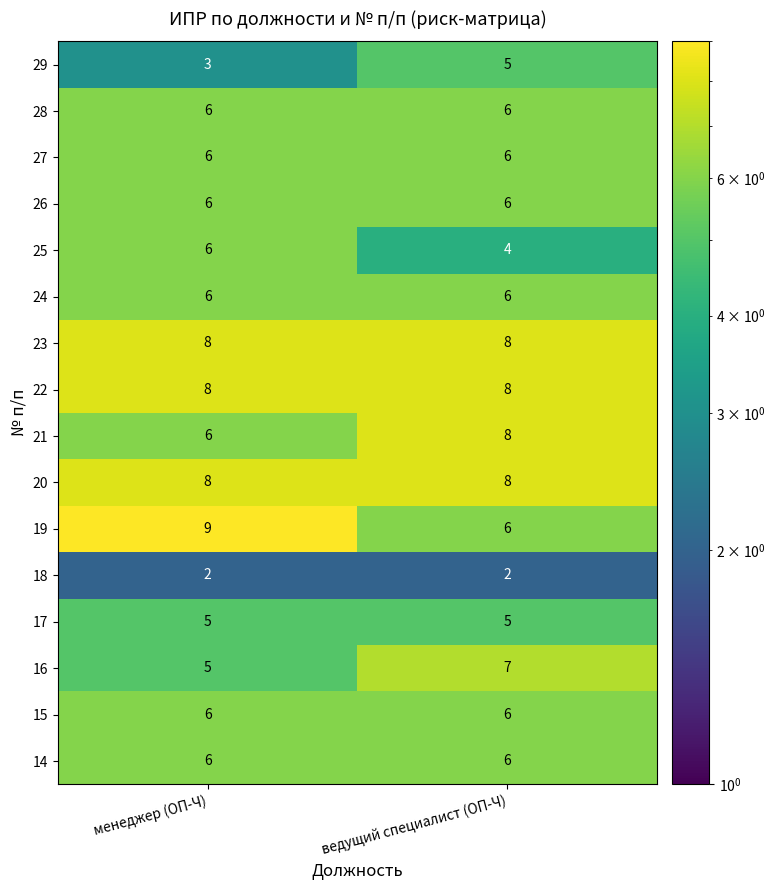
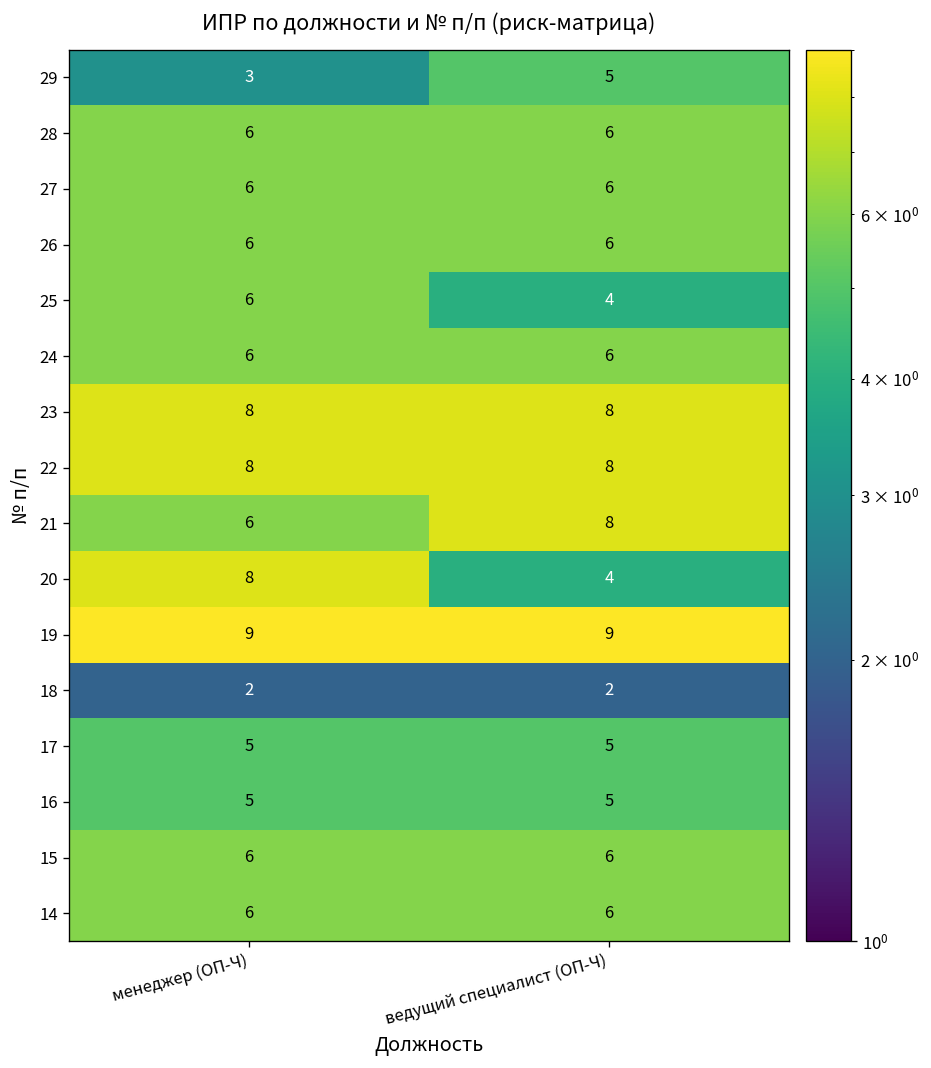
  {
    "29": {
      "менеджер (ОП-Ч)": 3,
      "ведущий специалист (ОП-Ч)": 5
    },
    "28": {
      "менеджер (ОП-Ч)": 6,
      "ведущий специалист (ОП-Ч)": 6
    },
    "27": {
      "менеджер (ОП-Ч)": 6,
      "ведущий специалист (ОП-Ч)": 6
    },
    "26": {
      "менеджер (ОП-Ч)": 6,
      "ведущий специалист (ОП-Ч)": 6
    },
    "25": {
      "менеджер (ОП-Ч)": 6,
      "ведущий специалист (ОП-Ч)": 4
    },
    "24": {
      "менеджер (ОП-Ч)": 6,
      "ведущий специалист (ОП-Ч)": 6
    },
    "23": {
      "менеджер (ОП-Ч)": 8,
      "ведущий специалист (ОП-Ч)": 8
    },
    "22": {
      "менеджер (ОП-Ч)": 8,
      "ведущий специалист (ОП-Ч)": 8
    },
    "21": {
      "менеджер (ОП-Ч)": 6,
      "ведущий специалист (ОП-Ч)": 8
    },
    "20": {
      "менеджер (ОП-Ч)": 8,
-     "ведущий специалист (ОП-Ч)": 8
+     "ведущий специалист (ОП-Ч)": 4
    },
    "19": {
      "менеджер (ОП-Ч)": 9,
-     "ведущий специалист (ОП-Ч)": 6
+     "ведущий специалист (ОП-Ч)": 9
    },
    "18": {
      "менеджер (ОП-Ч)": 2,
      "ведущий специалист (ОП-Ч)": 2
    },
    "17": {
      "менеджер (ОП-Ч)": 5,
      "ведущий специалист (ОП-Ч)": 5
    },
    "16": {
      "менеджер (ОП-Ч)": 5,
-     "ведущий специалист (ОП-Ч)": 7
+     "ведущий специалист (ОП-Ч)": 5
    },
    "15": {
      "менеджер (ОП-Ч)": 6,
      "ведущий специалист (ОП-Ч)": 6
    },
    "14": {
      "менеджер (ОП-Ч)": 6,
      "ведущий специалист (ОП-Ч)": 6
    }
  }
